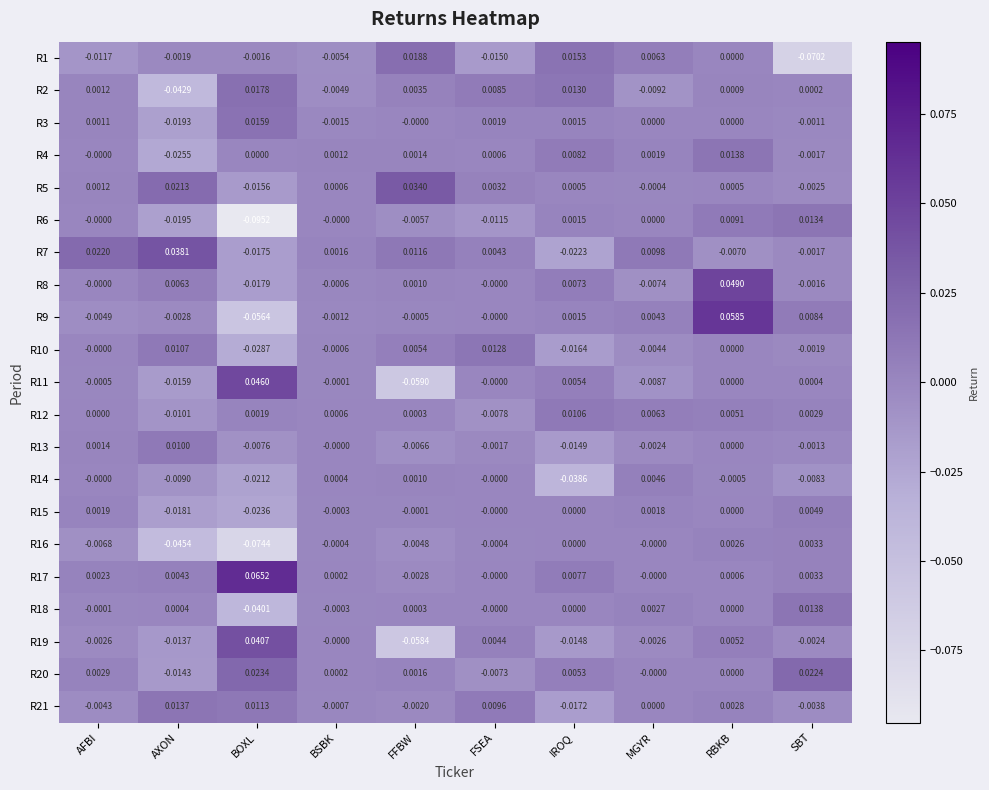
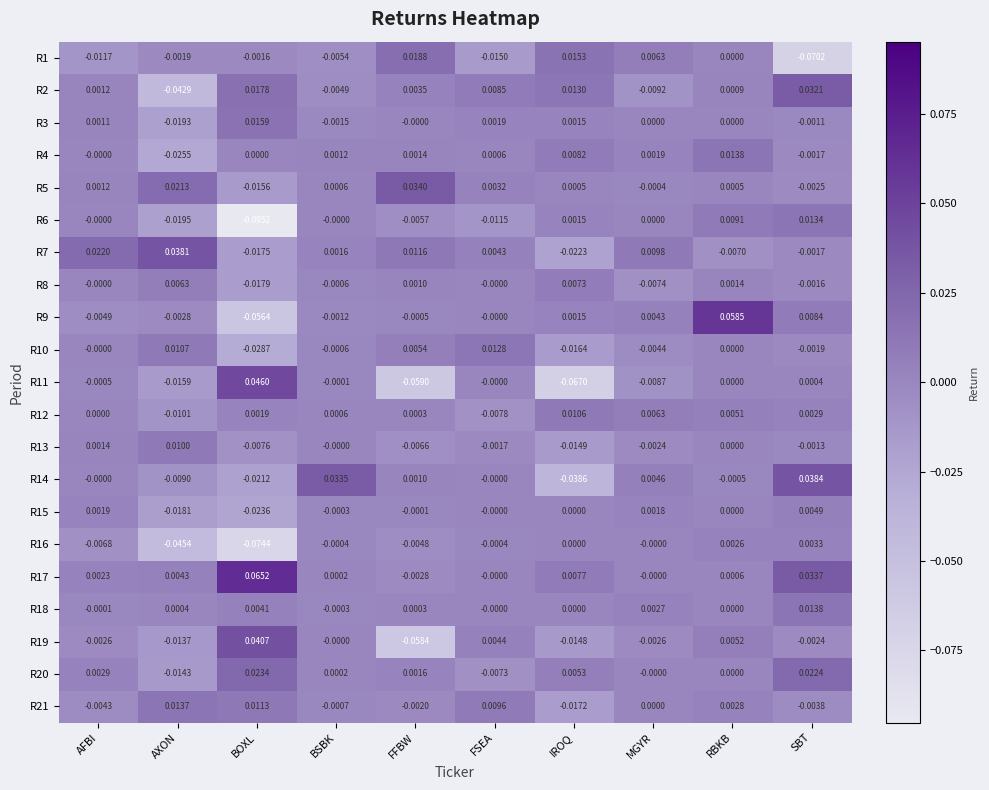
  {
    "R2": {
      "AFBI": 0.0012,
      "AXON": -0.0429,
      "BOXL": 0.0178,
      "BSBK": -0.0049,
      "FFBW": 0.0035,
      "FSEA": 0.0085,
      "IROQ": 0.0130,
      "MGYR": -0.0092,
      "RBKB": 0.0009,
-     "SBT": 0.0002
+     "SBT": 0.0321
    },
    "R8": {
      "AFBI": -0.0000,
      "AXON": 0.0063,
      "BOXL": -0.0179,
      "BSBK": -0.0006,
      "FFBW": 0.0010,
      "FSEA": -0.0000,
      "IROQ": 0.0073,
      "MGYR": -0.0074,
-     "RBKB": 0.0490,
+     "RBKB": 0.0014,
      "SBT": -0.0016
    },
    "R11": {
      "AFBI": -0.0005,
      "AXON": -0.0159,
      "BOXL": 0.0460,
      "BSBK": -0.0001,
      "FFBW": -0.0590,
      "FSEA": -0.0000,
-     "IROQ": 0.0054,
+     "IROQ": -0.0670,
      "MGYR": -0.0087,
      "RBKB": 0.0000,
      "SBT": 0.0004
    },
    "R14": {
      "AFBI": -0.0000,
      "AXON": -0.0090,
      "BOXL": -0.0212,
-     "BSBK": 0.0004,
+     "BSBK": 0.0335,
      "FFBW": 0.0010,
      "FSEA": -0.0000,
      "IROQ": -0.0386,
      "MGYR": 0.0046,
      "RBKB": -0.0005,
-     "SBT": -0.0083
+     "SBT": 0.0384
    },
    "R17": {
      "AFBI": 0.0023,
      "AXON": 0.0043,
      "BOXL": 0.0652,
      "BSBK": 0.0002,
      "FFBW": -0.0028,
      "FSEA": -0.0000,
      "IROQ": 0.0077,
      "MGYR": -0.0000,
      "RBKB": 0.0006,
-     "SBT": 0.0033
+     "SBT": 0.0337
    },
    "R18": {
      "AFBI": -0.0001,
      "AXON": 0.0004,
-     "BOXL": -0.0401,
+     "BOXL": 0.0041,
      "BSBK": -0.0003,
      "FFBW": 0.0003,
      "FSEA": -0.0000,
      "IROQ": 0.0000,
      "MGYR": 0.0027,
      "RBKB": 0.0000,
      "SBT": 0.0138
    }
  }
